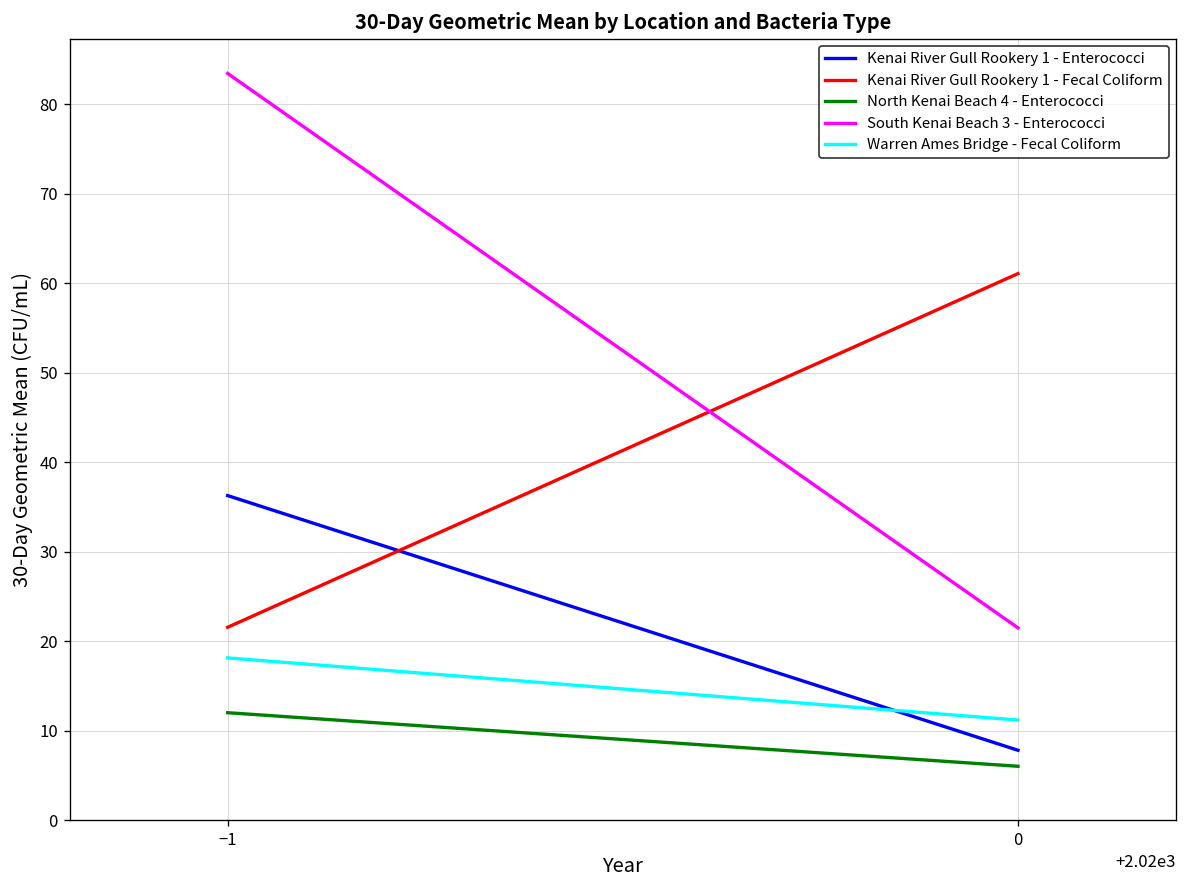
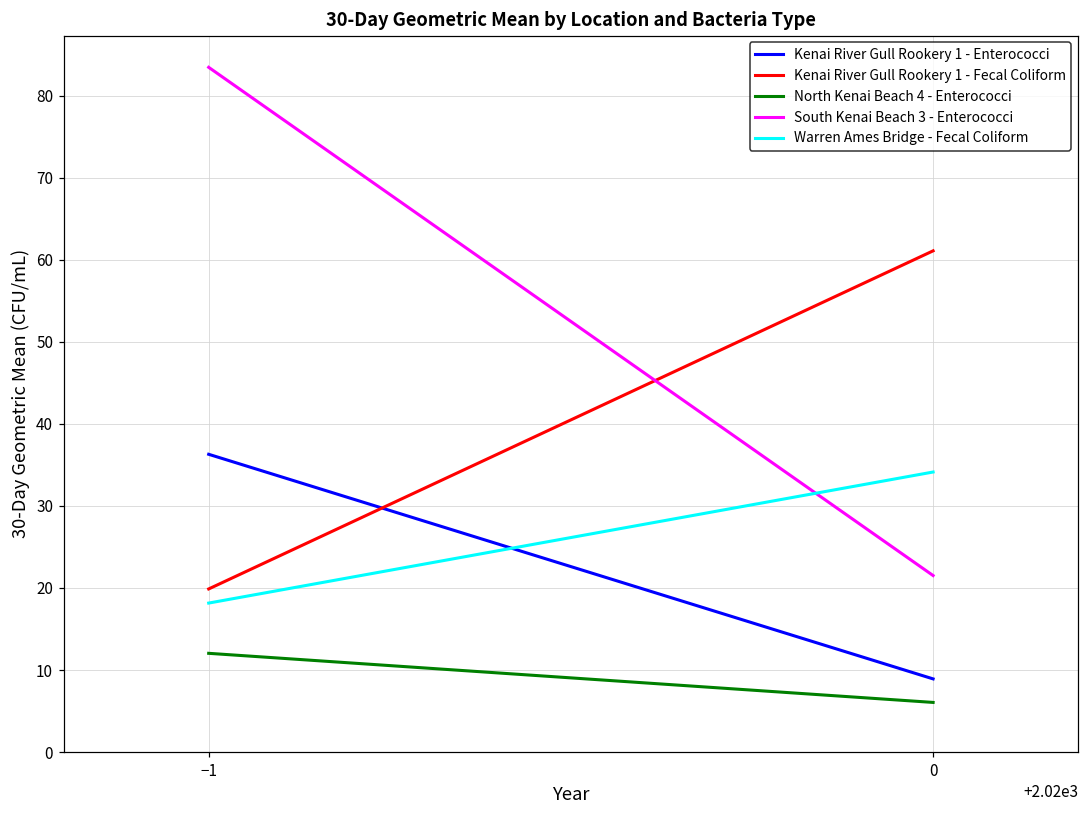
  {
    "Kenai River Gull Rookery 1 - Enterococci": {
      "−1": 36,
-     "0": 8
+     "0": 9
    },
    "Kenai River Gull Rookery 1 - Fecal Coliform": {
-     "−1": 22,
+     "−1": 20,
      "0": 61
    },
    "North Kenai Beach 4 - Enterococci": {
      "−1": 12,
      "0": 6
    },
    "South Kenai Beach 3 - Enterococci": {
      "−1": 83,
      "0": 22
    },
    "Warren Ames Bridge - Fecal Coliform": {
      "−1": 18,
-     "0": 11
+     "0": 34
    }
  }
